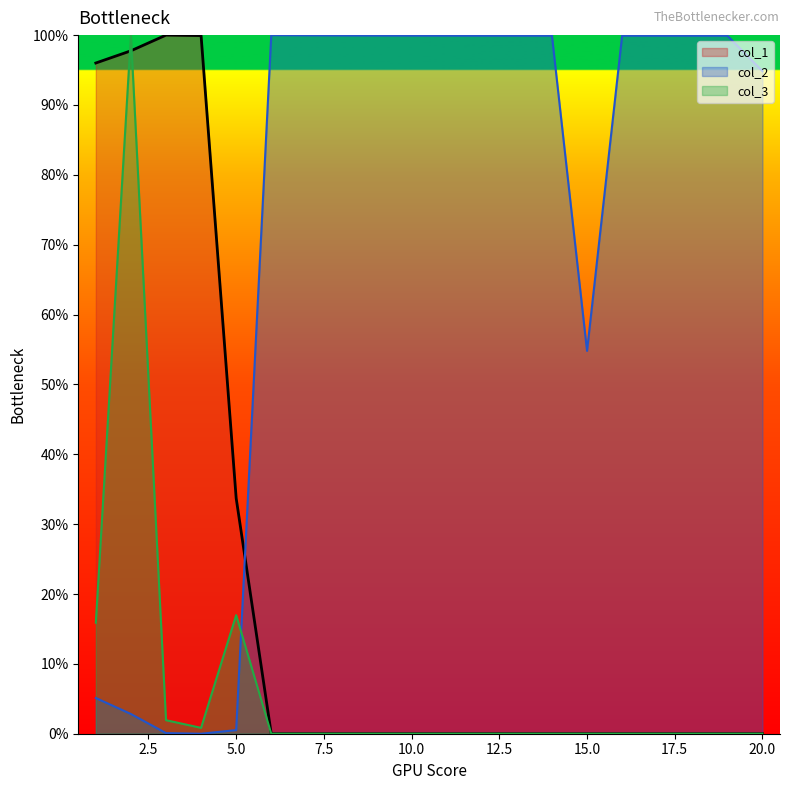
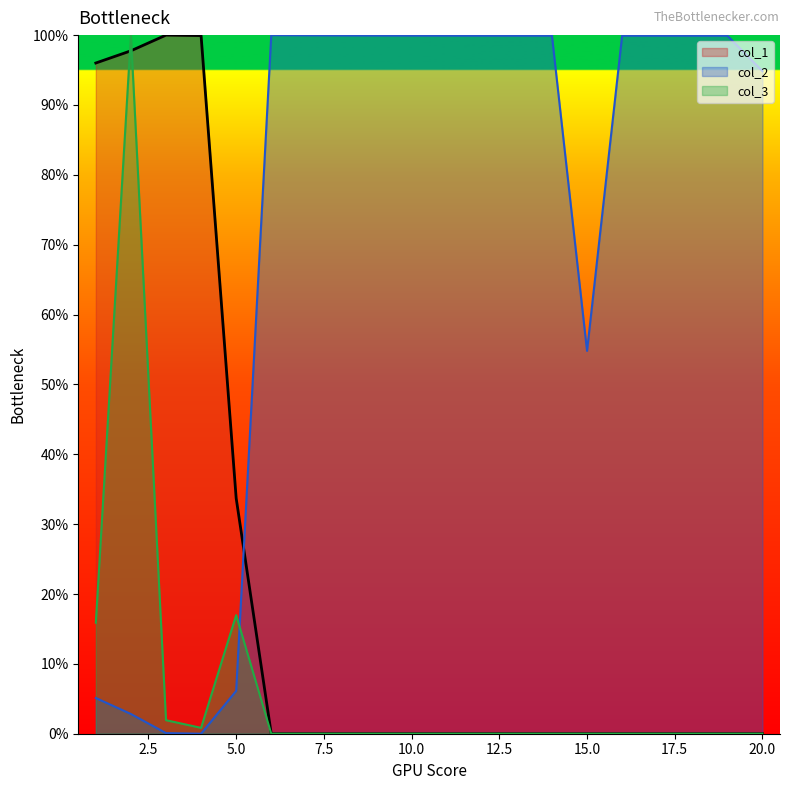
  {
    "col_1": {
      "5.0": "34%"
    },
    "col_2": {
-     "5.0": "1%",
+     "5.0": "6%",
      "10.0": "100%",
      "15.0": "55%"
    },
    "col_3": {
      "5.0": "17%"
    }
  }
